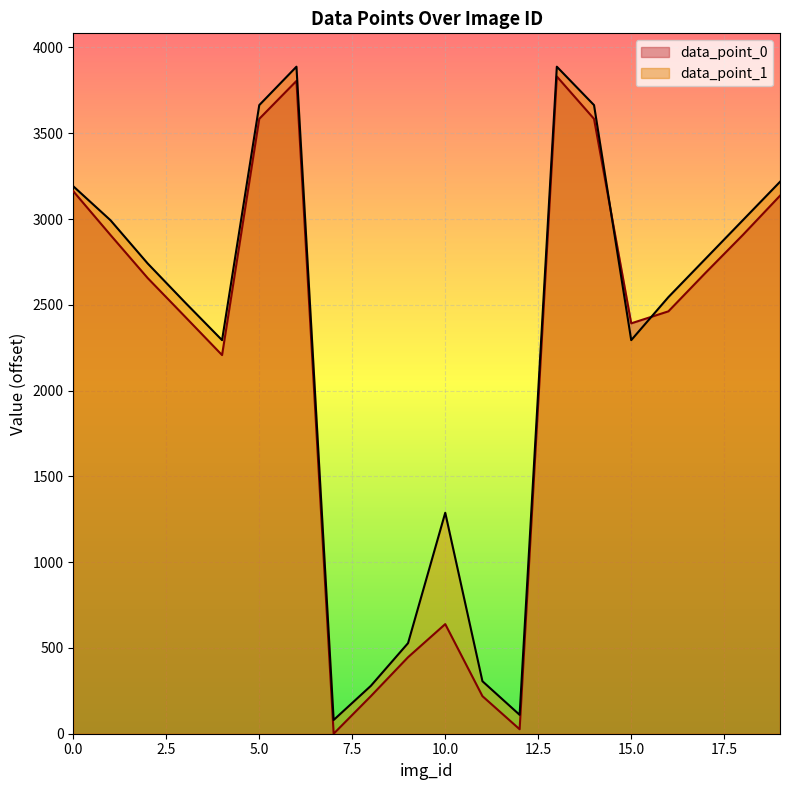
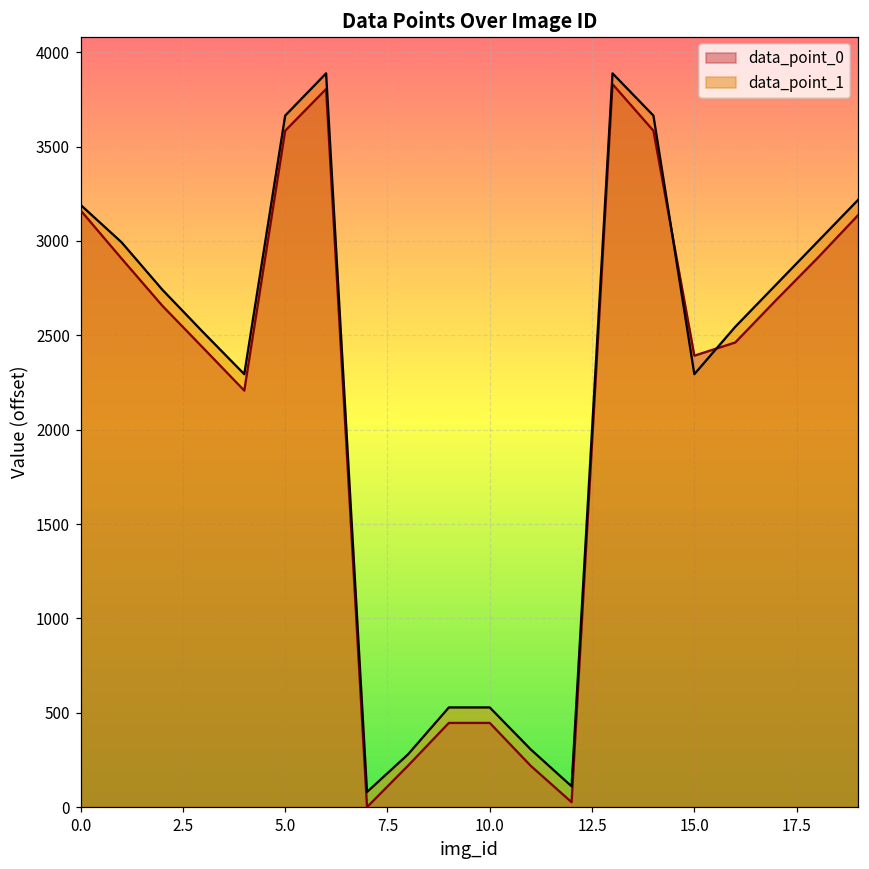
  {
    "data_point_0": {
      "0.0": 3160,
      "5.0": 3580,
-     "10.0": 640,
+     "10.0": 450,
      "15.0": 2390
    },
    "data_point_1": {
      "0.0": 3190,
      "5.0": 3660,
-     "10.0": 1290,
+     "10.0": 530,
      "15.0": 2290
    }
  }
